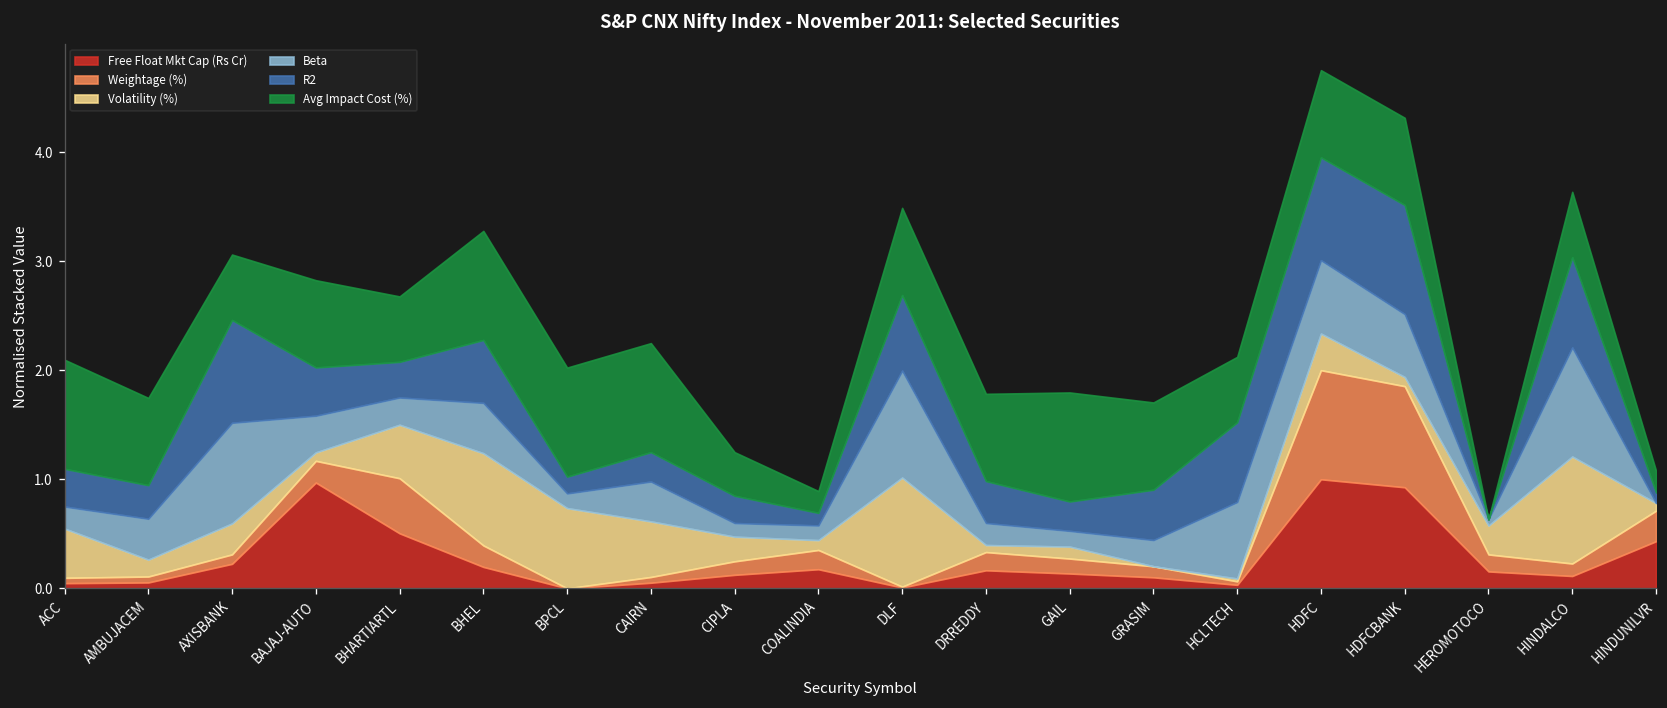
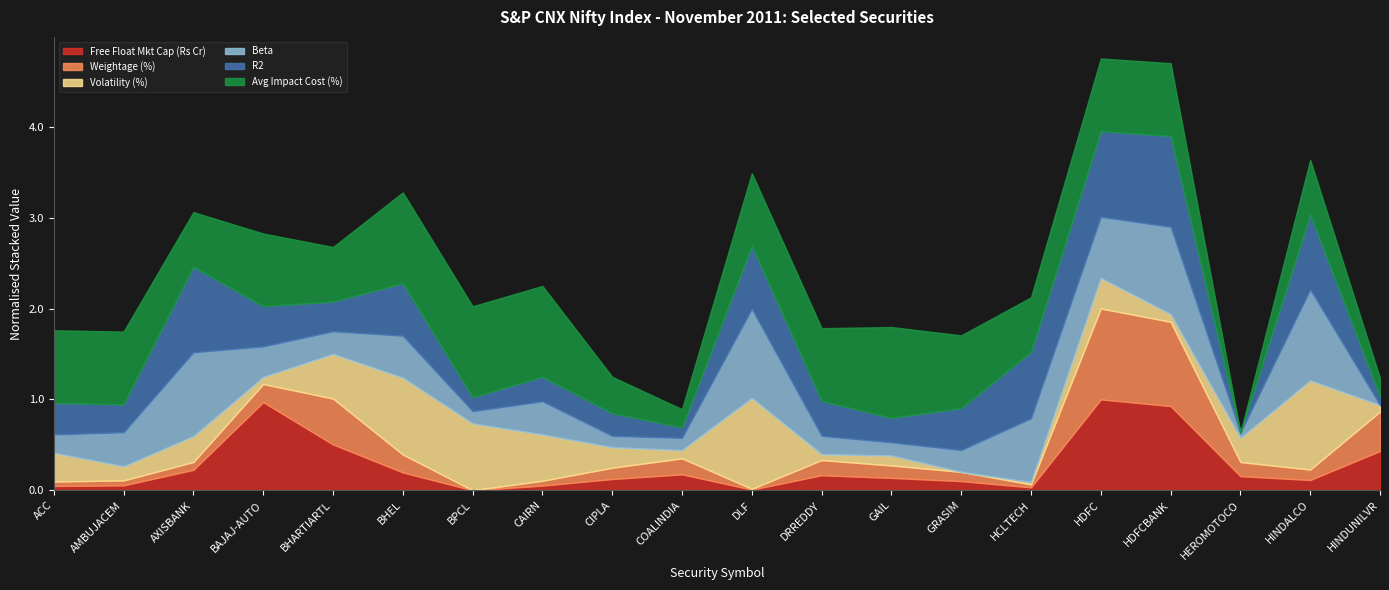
  {
    "Free Float Mkt Cap (Rs Cr)": {
      "ACC": 0.0,
      "AMBUJACEM": 0.1,
      "AXISBANK": 0.2,
      "BAJAJ-AUTO": 1.0,
      "BHARTIARTL": 0.5,
      "BHEL": 0.2,
      "CAIRN": 0.1,
      "CIPLA": 0.1,
      "COALINDIA": 0.2,
      "DRREDDY": 0.2,
      "GAIL": 0.1,
      "GRASIM": 0.1,
      "HCLTECH": 0.0,
      "HDFC": 1.0,
      "HDFCBANK": 0.9,
      "HEROMOTOCO": 0.2,
      "HINDALCO": 0.1,
      "HINDUNILVR": 0.4
    },
    "Weightage (%)": {
      "ACC": 0.0,
      "AMBUJACEM": 0.1,
      "AXISBANK": 0.1,
      "BAJAJ-AUTO": 0.2,
      "BHARTIARTL": 0.5,
      "BHEL": 0.2,
      "CAIRN": 0.1,
      "CIPLA": 0.1,
      "COALINDIA": 0.2,
      "DRREDDY": 0.2,
      "GAIL": 0.1,
      "HDFC": 1.0,
      "HDFCBANK": 0.9,
      "HEROMOTOCO": 0.2,
      "HINDALCO": 0.1,
-     "HINDUNILVR": 0.3
+     "HINDUNILVR": 0.4
    },
    "Volatility (%)": {
-     "ACC": 0.5,
+     "ACC": 0.3,
      "AMBUJACEM": 0.2,
      "AXISBANK": 0.3,
      "BAJAJ-AUTO": 0.1,
      "BHARTIARTL": 0.5,
      "BHEL": 0.8,
      "BPCL": 0.7,
      "CAIRN": 0.5,
      "CIPLA": 0.2,
      "COALINDIA": 0.1,
      "DLF": 1.0,
      "DRREDDY": 0.1,
      "GAIL": 0.1,
      "HDFC": 0.3,
      "HDFCBANK": 0.1,
      "HEROMOTOCO": 0.3,
      "HINDALCO": 1.0
    },
    "Beta": {
      "ACC": 0.2,
      "AMBUJACEM": 0.4,
      "AXISBANK": 0.9,
      "BAJAJ-AUTO": 0.3,
      "BHARTIARTL": 0.3,
      "BHEL": 0.5,
      "BPCL": 0.1,
      "CAIRN": 0.4,
      "CIPLA": 0.1,
      "COALINDIA": 0.1,
      "DLF": 1.0,
      "DRREDDY": 0.2,
      "GAIL": 0.1,
      "GRASIM": 0.2,
      "HCLTECH": 0.7,
      "HDFC": 0.7,
-     "HDFCBANK": 0.6,
+     "HDFCBANK": 1.0,
      "HINDALCO": 1.0
    },
    "R2": {
      "ACC": 0.3,
      "AMBUJACEM": 0.3,
      "AXISBANK": 0.9,
      "BAJAJ-AUTO": 0.4,
      "BHARTIARTL": 0.3,
      "BHEL": 0.6,
      "BPCL": 0.2,
      "CAIRN": 0.3,
      "CIPLA": 0.3,
      "COALINDIA": 0.1,
      "DLF": 0.7,
      "DRREDDY": 0.4,
      "GAIL": 0.3,
      "GRASIM": 0.5,
      "HCLTECH": 0.7,
      "HDFC": 0.9,
      "HDFCBANK": 1.0,
      "HINDALCO": 0.8,
      "HINDUNILVR": 0.1
    },
    "Avg Impact Cost (%)": {
-     "ACC": 1.0,
+     "ACC": 0.8,
      "AMBUJACEM": 0.8,
      "AXISBANK": 0.6,
      "BAJAJ-AUTO": 0.8,
      "BHARTIARTL": 0.6,
      "BHEL": 1.0,
      "BPCL": 1.0,
      "CAIRN": 1.0,
      "CIPLA": 0.4,
      "COALINDIA": 0.2,
      "DLF": 0.8,
      "DRREDDY": 0.8,
      "GAIL": 1.0,
      "GRASIM": 0.8,
      "HCLTECH": 0.6,
      "HDFC": 0.8,
      "HDFCBANK": 0.8,
      "HINDALCO": 0.6,
      "HINDUNILVR": 0.2
    }
  }
